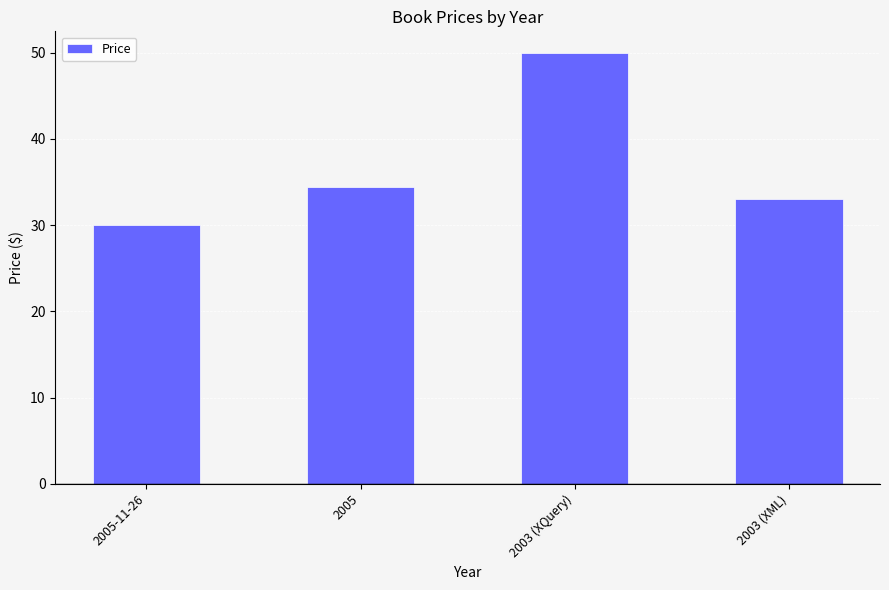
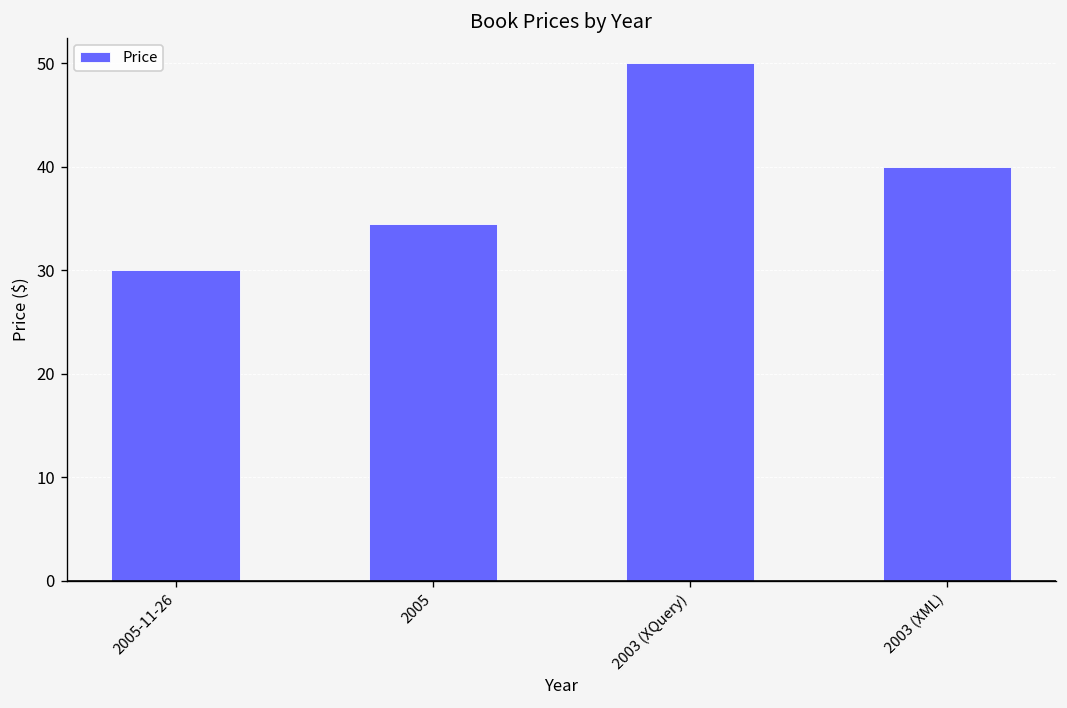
  {
    "2005-11-26": 30,
    "2005": 34,
    "2003 (XQuery)": 50,
-   "2003 (XML)": 33
+   "2003 (XML)": 40
  }
